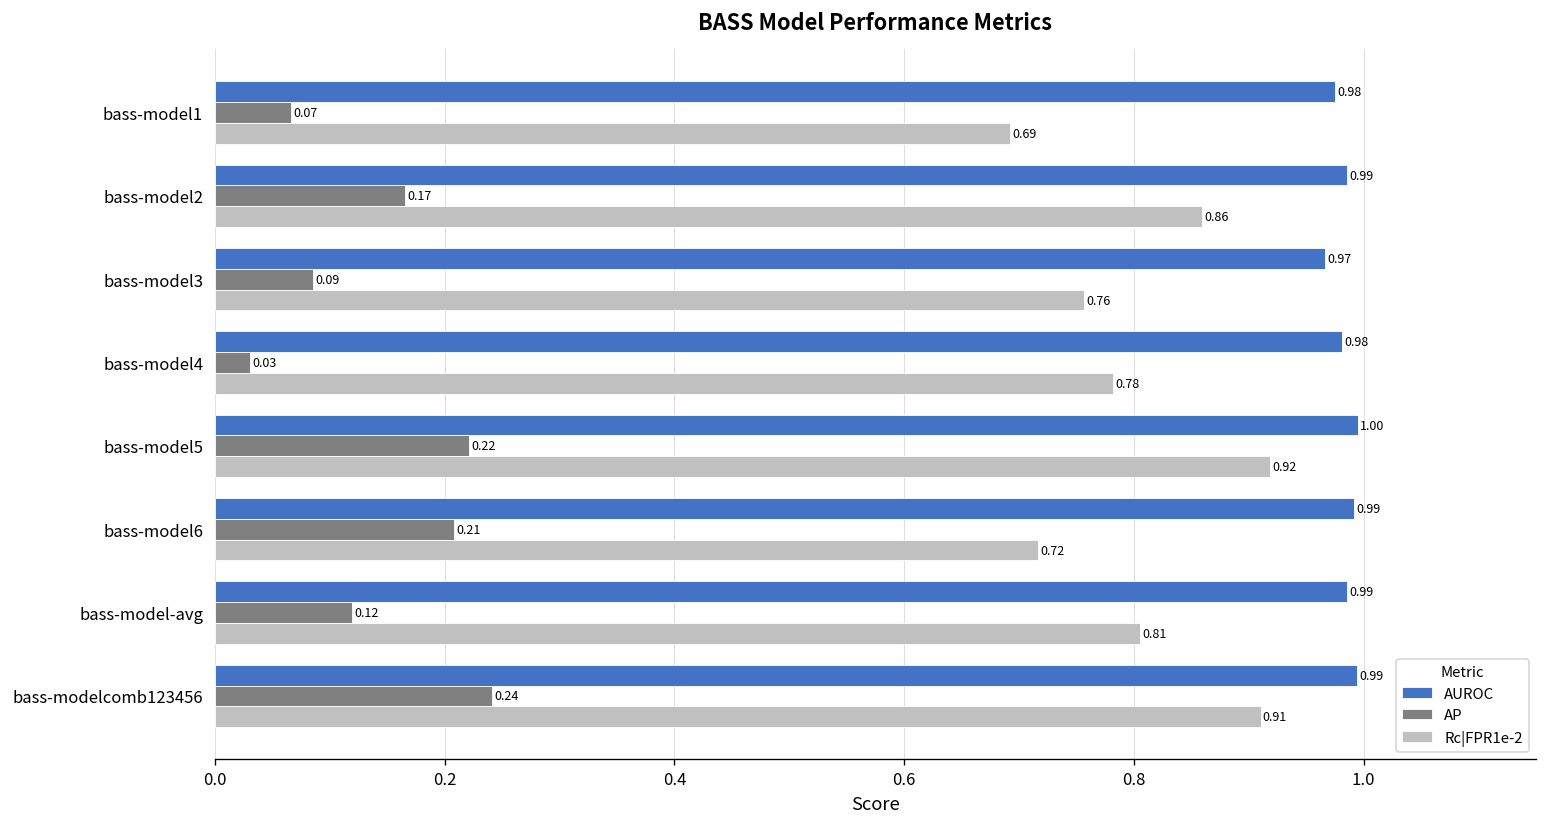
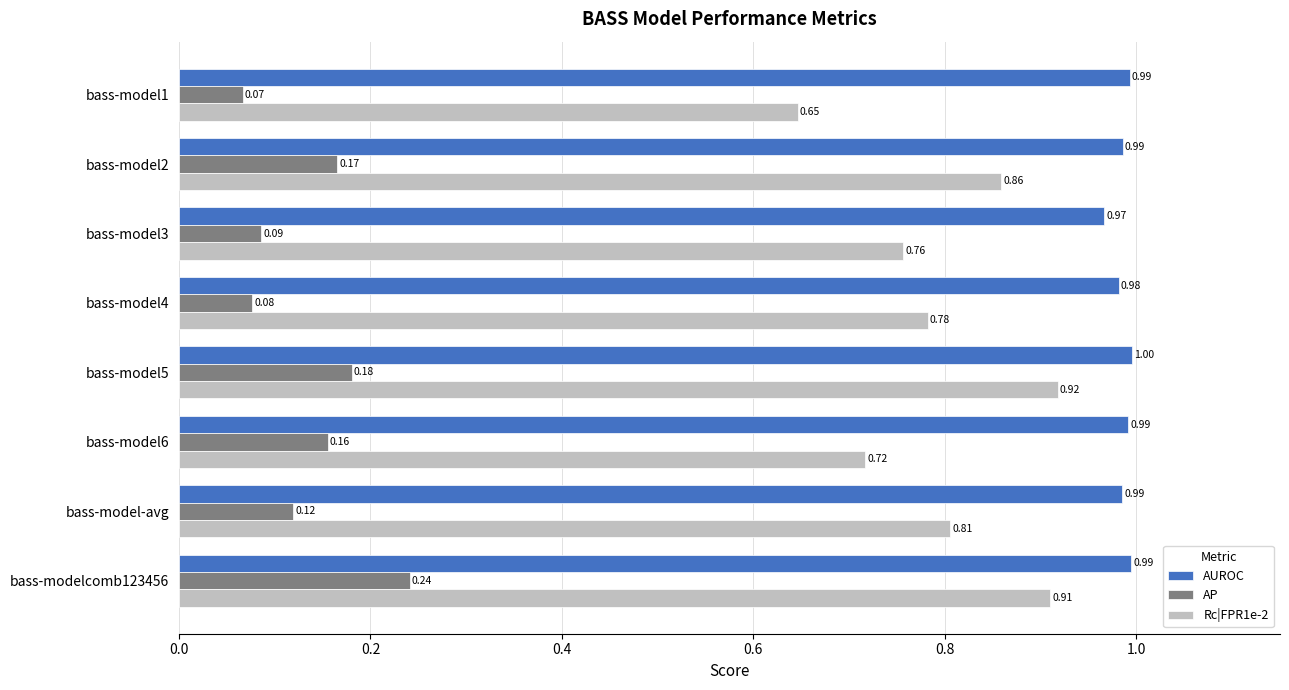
  {
    "AUROC": {
-     "bass-model1": 0.98,
+     "bass-model1": 0.99,
      "bass-model2": 0.99,
      "bass-model3": 0.97,
      "bass-model4": 0.98,
      "bass-model5": 1.00,
      "bass-model6": 0.99,
      "bass-model-avg": 0.99,
      "bass-modelcomb123456": 0.99
    },
    "AP": {
      "bass-model1": 0.07,
      "bass-model2": 0.17,
      "bass-model3": 0.09,
-     "bass-model4": 0.03,
-     "bass-model5": 0.22,
-     "bass-model6": 0.21,
+     "bass-model4": 0.08,
+     "bass-model5": 0.18,
+     "bass-model6": 0.16,
      "bass-model-avg": 0.12,
      "bass-modelcomb123456": 0.24
    },
    "Rc|FPR1e-2": {
-     "bass-model1": 0.69,
+     "bass-model1": 0.65,
      "bass-model2": 0.86,
      "bass-model3": 0.76,
      "bass-model4": 0.78,
      "bass-model5": 0.92,
      "bass-model6": 0.72,
      "bass-model-avg": 0.81,
      "bass-modelcomb123456": 0.91
    }
  }
